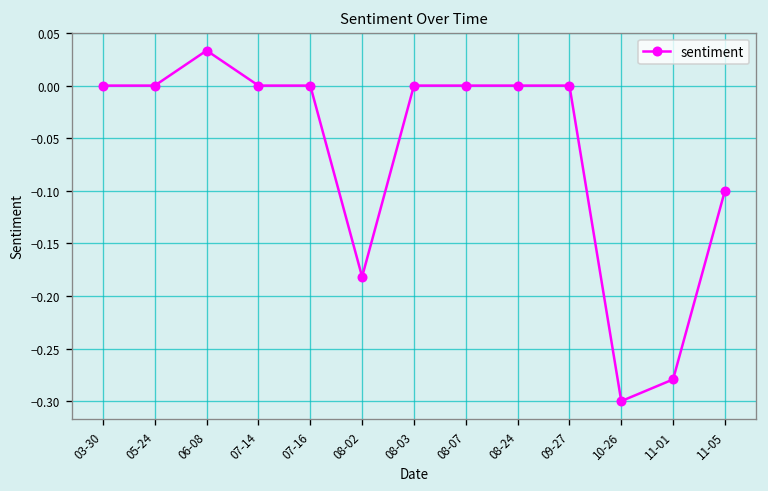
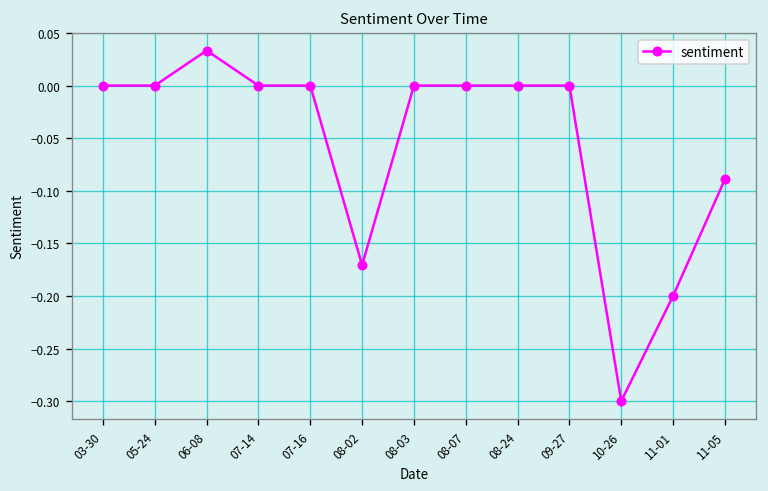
  {
    "03-30": 0.00,
    "05-24": 0.00,
    "06-08": 0.03,
    "07-14": 0.00,
    "07-16": 0.00,
-   "08-02": -0.18,
+   "08-02": -0.17,
    "08-03": 0.00,
    "08-07": 0.00,
    "08-24": 0.00,
    "09-27": 0.00,
    "10-26": -0.30,
-   "11-01": -0.28,
-   "11-05": -0.10
+   "11-01": -0.20,
+   "11-05": -0.09
  }
